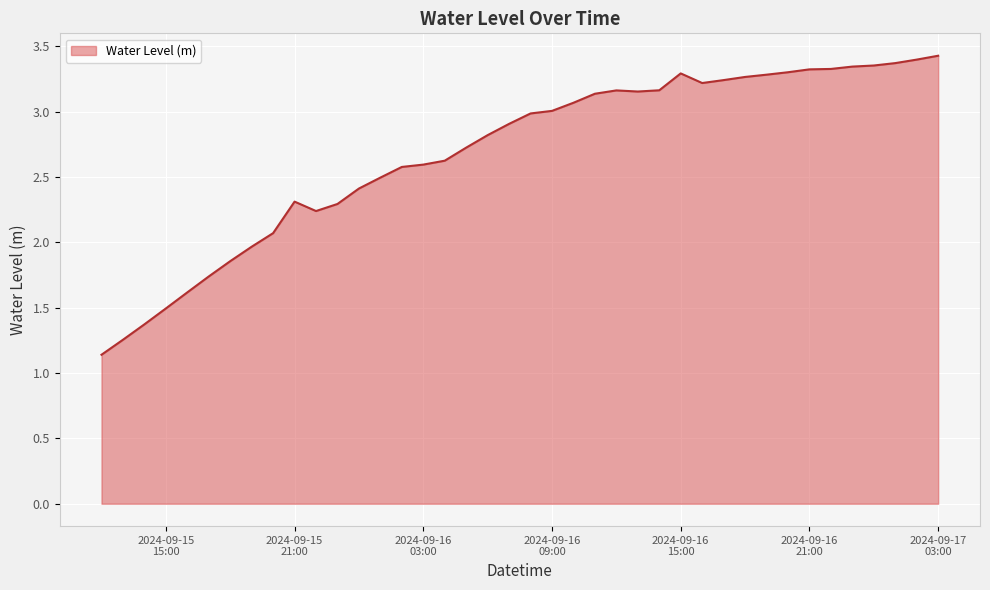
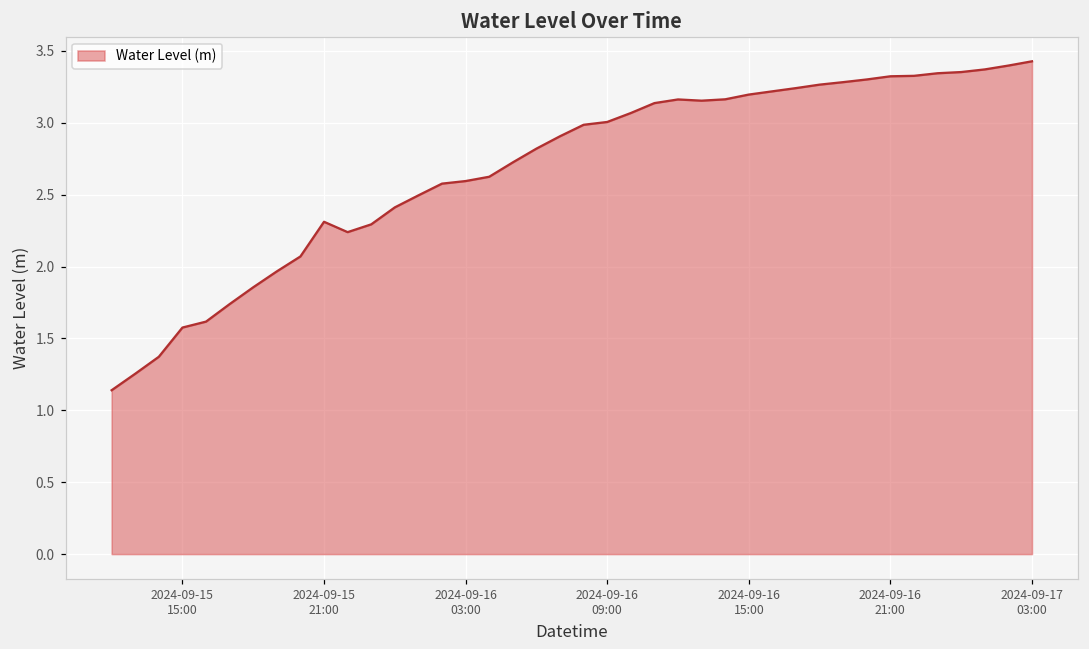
  {
-   "2024-09-15 15:00": 1.49,
+   "2024-09-15 15:00": 1.58,
    "2024-09-15 21:00": 2.31,
    "2024-09-16 03:00": 2.59,
    "2024-09-16 09:00": 3.01,
-   "2024-09-16 15:00": 3.29,
+   "2024-09-16 15:00": 3.20,
    "2024-09-16 21:00": 3.32,
    "2024-09-17 03:00": 3.43
  }
